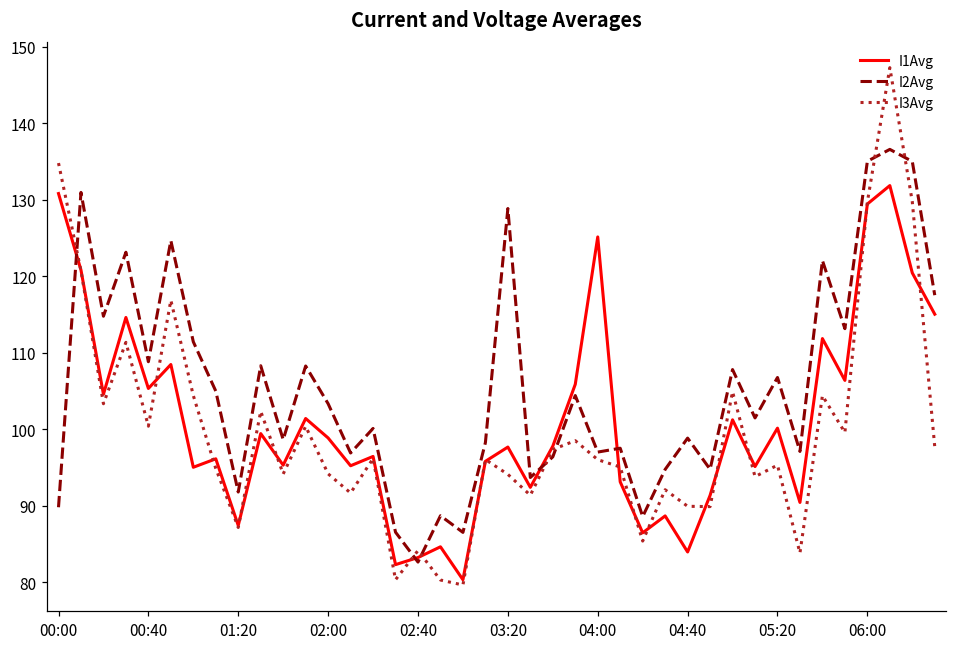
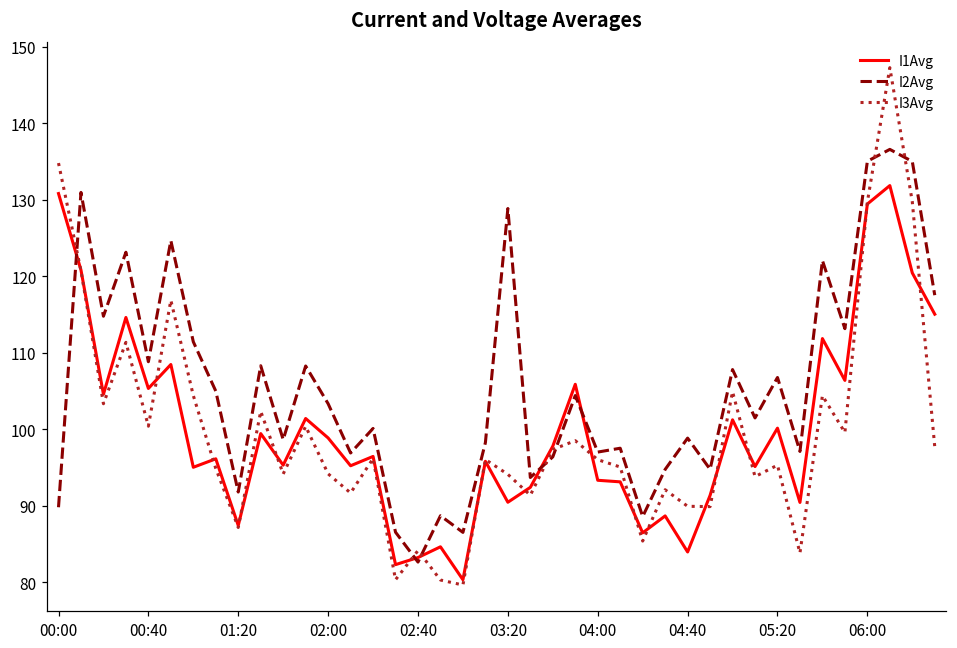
  {
    "I1Avg": {
      "00:00": 131,
      "00:40": 105,
      "02:00": 99,
      "02:40": 83,
-     "03:20": 98,
-     "04:00": 125,
+     "03:20": 90,
+     "04:00": 93,
      "04:40": 84,
      "05:20": 100
    },
    "I2Avg": {
      "00:00": 90,
      "00:40": 109,
      "01:20": 92,
      "02:00": 103,
      "02:40": 83,
      "03:20": 129,
      "04:00": 97,
      "04:40": 99,
      "05:20": 107,
      "06:00": 135
    },
    "I3Avg": {
      "00:00": 135,
      "00:40": 100,
      "02:00": 94,
      "02:40": 84,
      "03:20": 94,
      "04:00": 96,
      "04:40": 90,
      "05:20": 95
    }
  }
